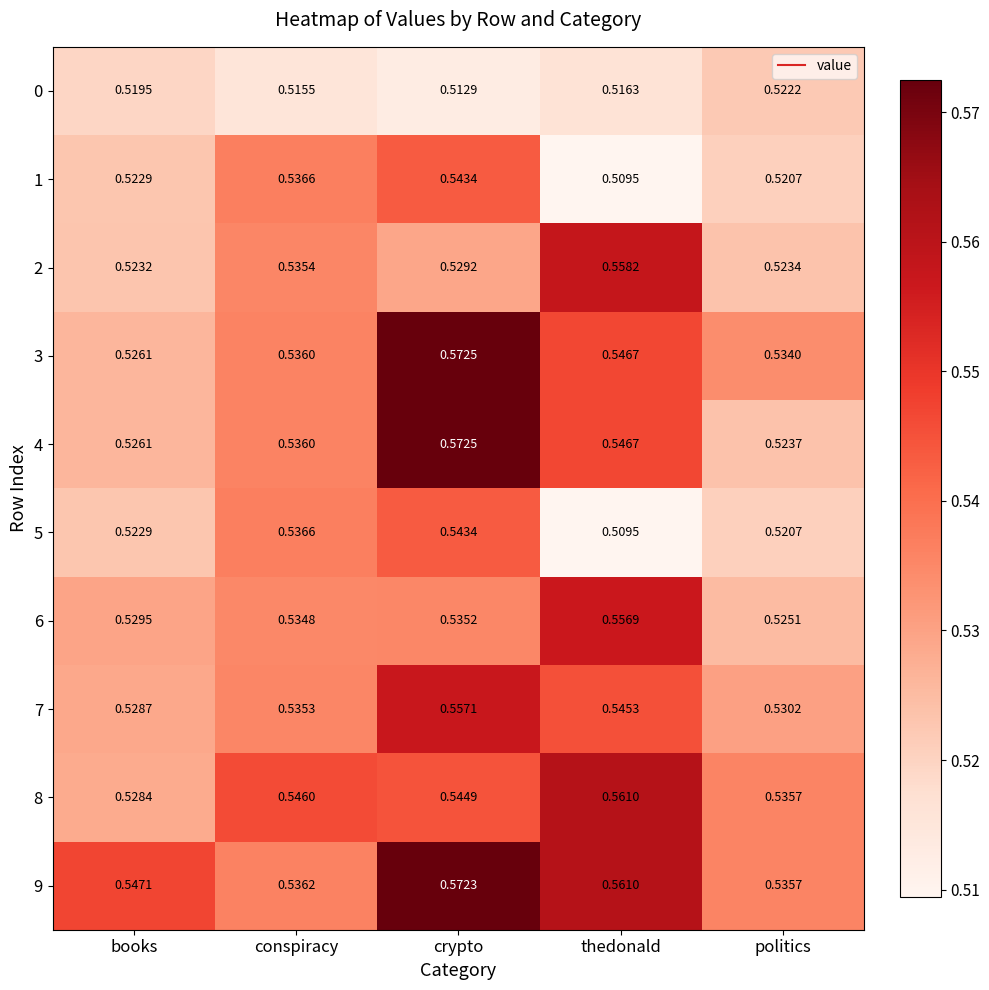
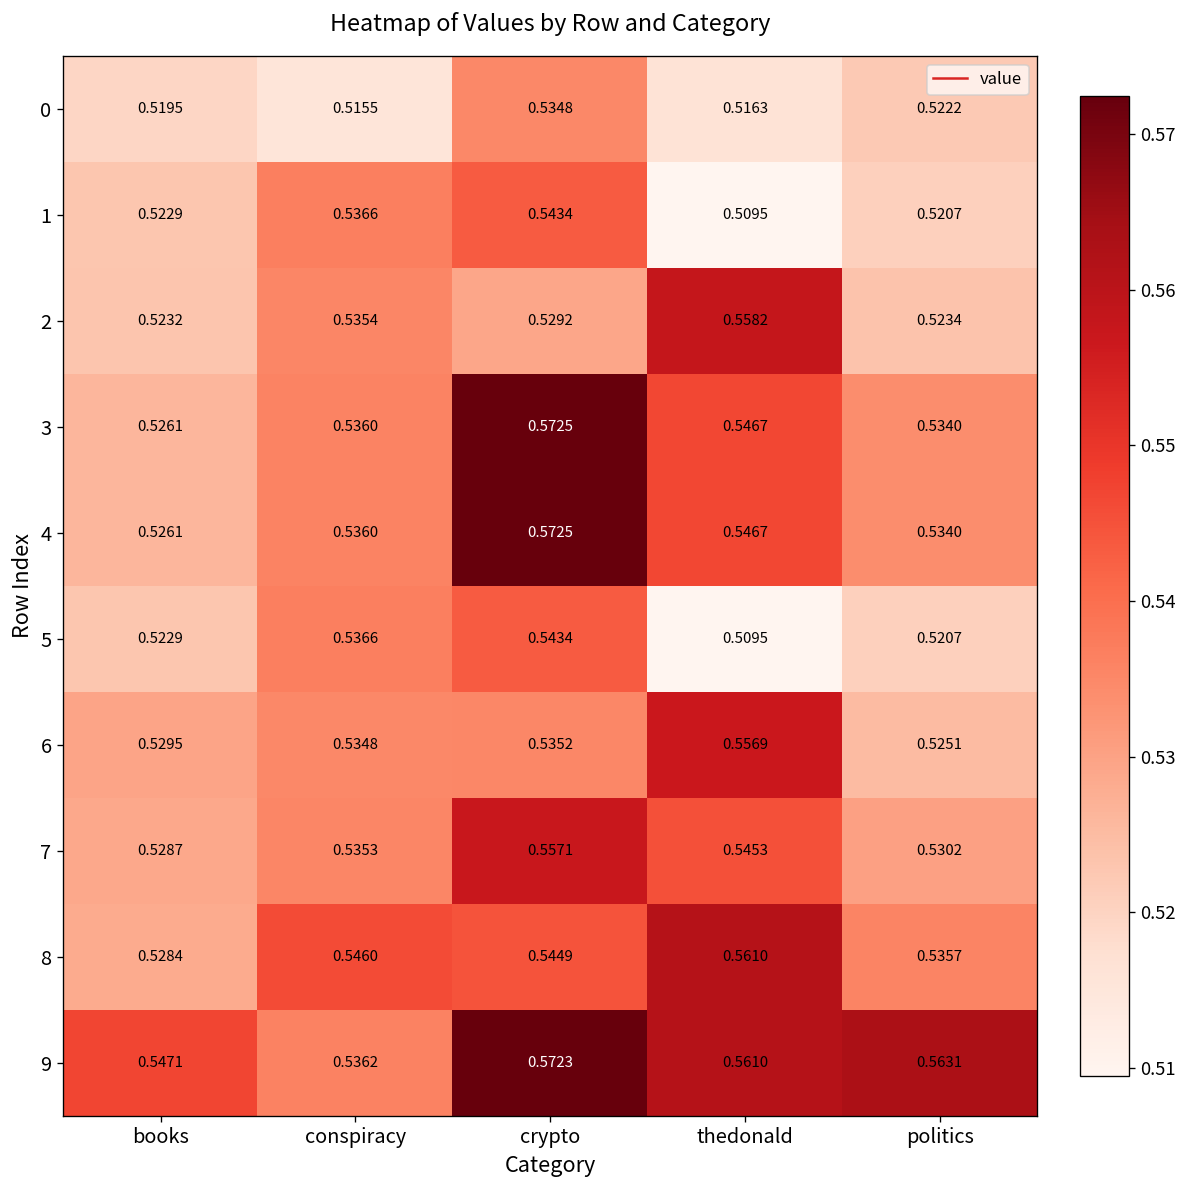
  {
    "0": {
      "books": 0.5195,
      "conspiracy": 0.5155,
-     "crypto": 0.5129,
+     "crypto": 0.5348,
      "thedonald": 0.5163,
      "politics": 0.5222
    },
    "1": {
      "books": 0.5229,
      "conspiracy": 0.5366,
      "crypto": 0.5434,
      "thedonald": 0.5095,
      "politics": 0.5207
    },
    "2": {
      "books": 0.5232,
      "conspiracy": 0.5354,
      "crypto": 0.5292,
      "thedonald": 0.5582,
      "politics": 0.5234
    },
    "3": {
      "books": 0.5261,
      "conspiracy": 0.5360,
      "crypto": 0.5725,
      "thedonald": 0.5467,
      "politics": 0.5340
    },
    "4": {
      "books": 0.5261,
      "conspiracy": 0.5360,
      "crypto": 0.5725,
      "thedonald": 0.5467,
-     "politics": 0.5237
+     "politics": 0.5340
    },
    "5": {
      "books": 0.5229,
      "conspiracy": 0.5366,
      "crypto": 0.5434,
      "thedonald": 0.5095,
      "politics": 0.5207
    },
    "6": {
      "books": 0.5295,
      "conspiracy": 0.5348,
      "crypto": 0.5352,
      "thedonald": 0.5569,
      "politics": 0.5251
    },
    "7": {
      "books": 0.5287,
      "conspiracy": 0.5353,
      "crypto": 0.5571,
      "thedonald": 0.5453,
      "politics": 0.5302
    },
    "8": {
      "books": 0.5284,
      "conspiracy": 0.5460,
      "crypto": 0.5449,
      "thedonald": 0.5610,
      "politics": 0.5357
    },
    "9": {
      "books": 0.5471,
      "conspiracy": 0.5362,
      "crypto": 0.5723,
      "thedonald": 0.5610,
-     "politics": 0.5357
+     "politics": 0.5631
    }
  }
